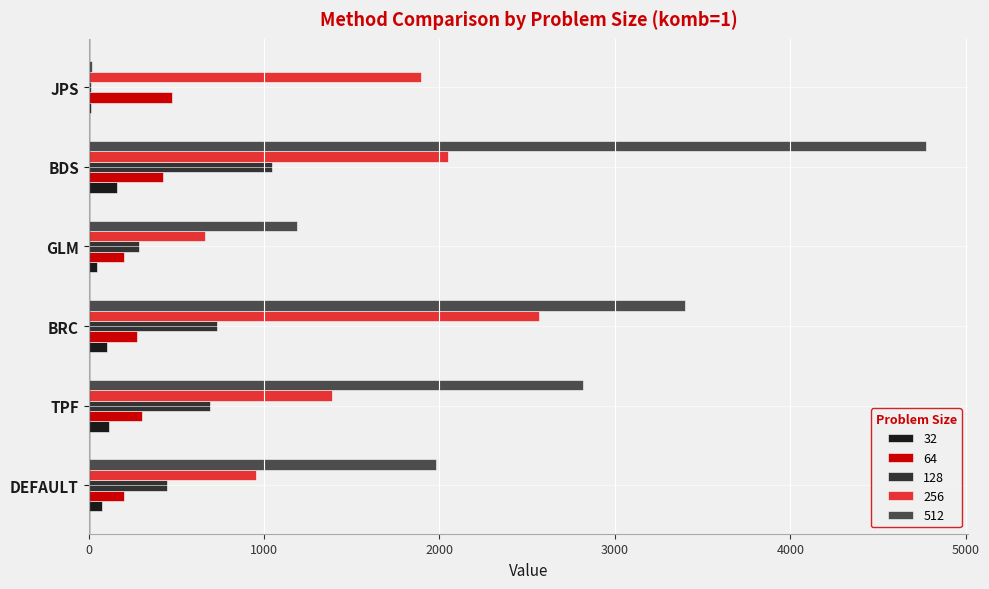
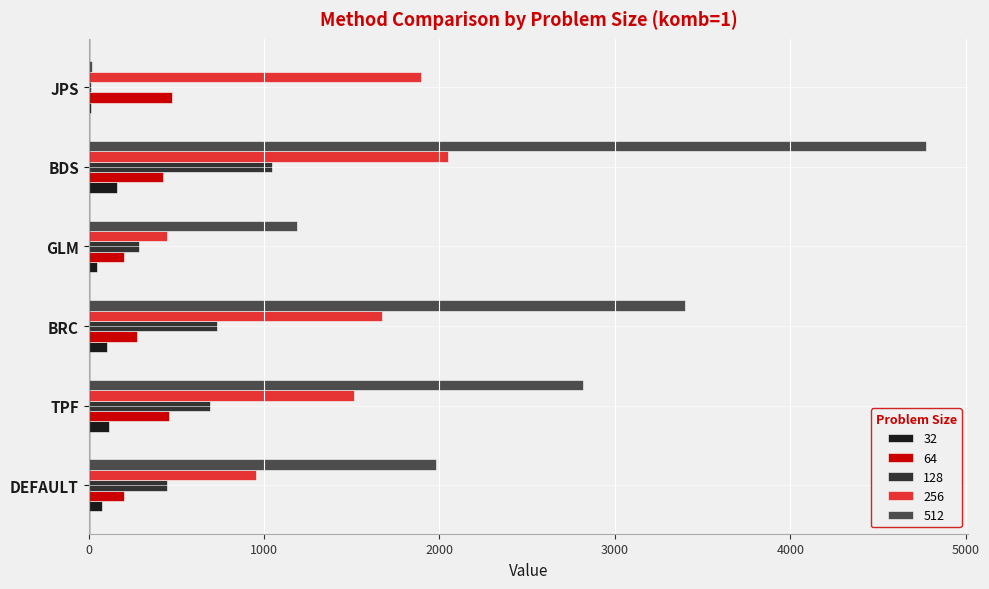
  {
    "64": {
      "JPS": 470,
      "BDS": 430,
      "GLM": 200,
      "BRC": 270,
-     "TPF": 310,
+     "TPF": 460,
      "DEFAULT": 200
    },
    "256": {
      "JPS": 1900,
      "BDS": 2050,
-     "GLM": 660,
-     "BRC": 2570,
-     "TPF": 1390,
+     "GLM": 450,
+     "BRC": 1670,
+     "TPF": 1520,
      "DEFAULT": 950
    }
  }
